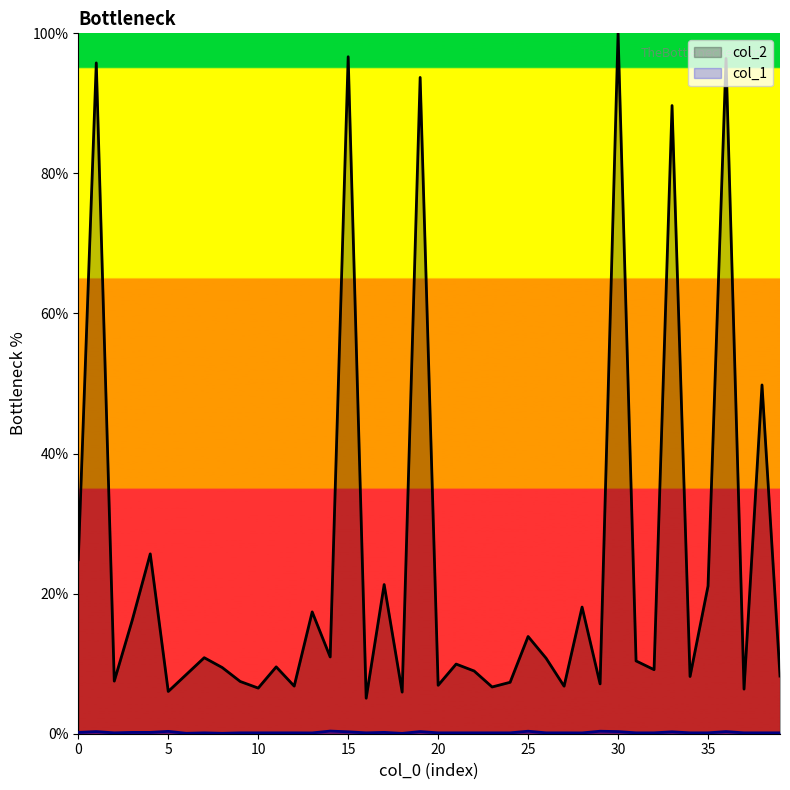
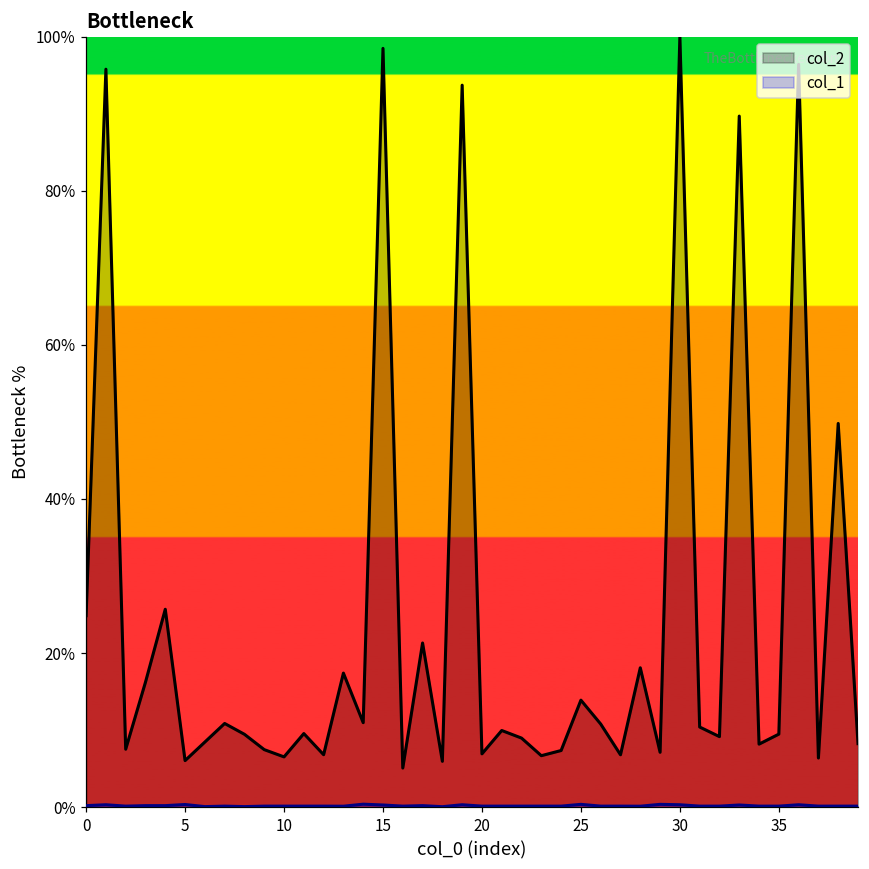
  {
    "col_2": {
      "0": "25%",
      "5": "6%",
      "10": "7%",
-     "15": "97%",
+     "15": "98%",
      "20": "7%",
      "25": "14%",
      "30": "100%",
-     "35": "21%"
+     "35": "9%"
    },
    "col_1": {
      "0": "0%",
      "5": "0%",
      "10": "0%",
      "15": "0%",
      "20": "0%",
      "25": "0%",
      "30": "0%",
      "35": "0%"
    }
  }
